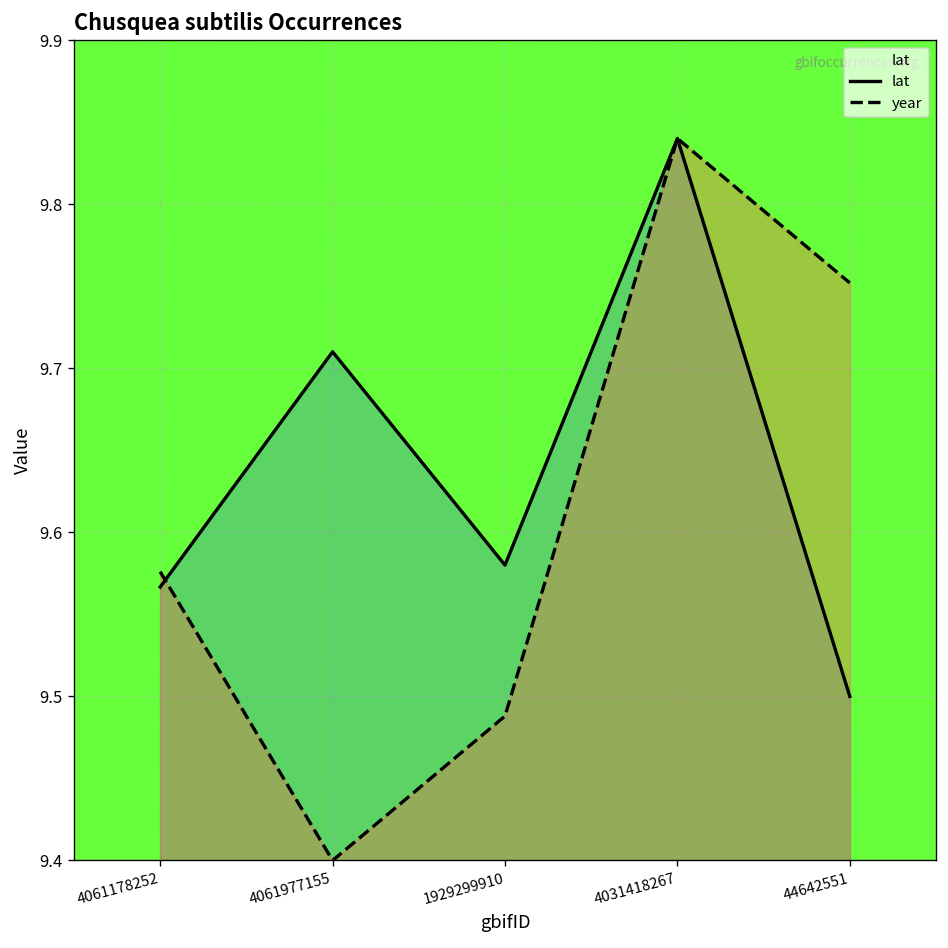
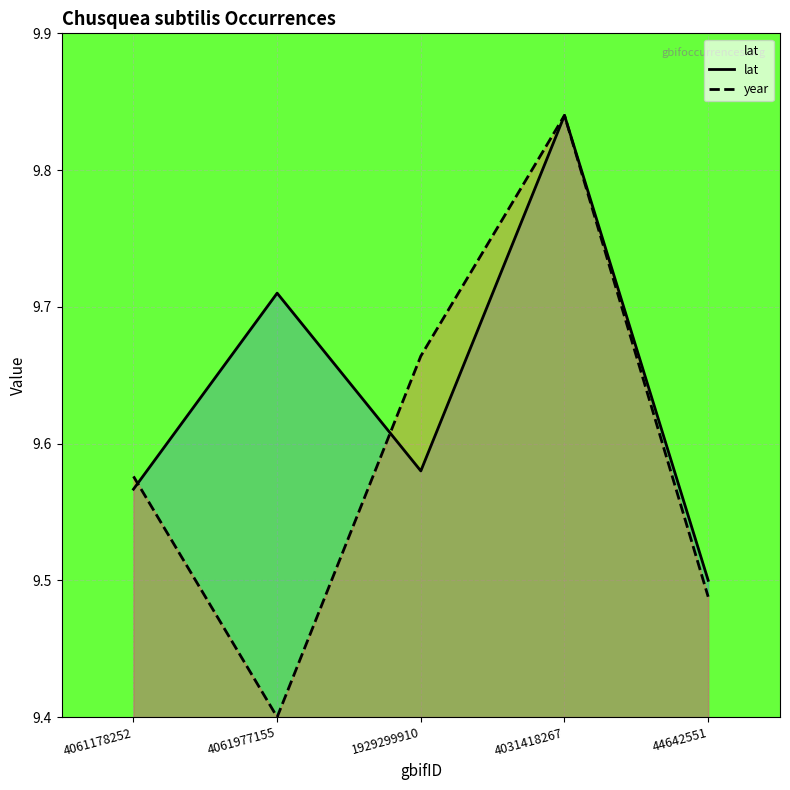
  {
    "year": {
      "4061178252": 9.576,
      "4061977155": 9.400,
-     "1929299910": 9.488,
-     "44642551": 9.752
+     "1929299910": 9.664,
+     "44642551": 9.488
    }
  }
